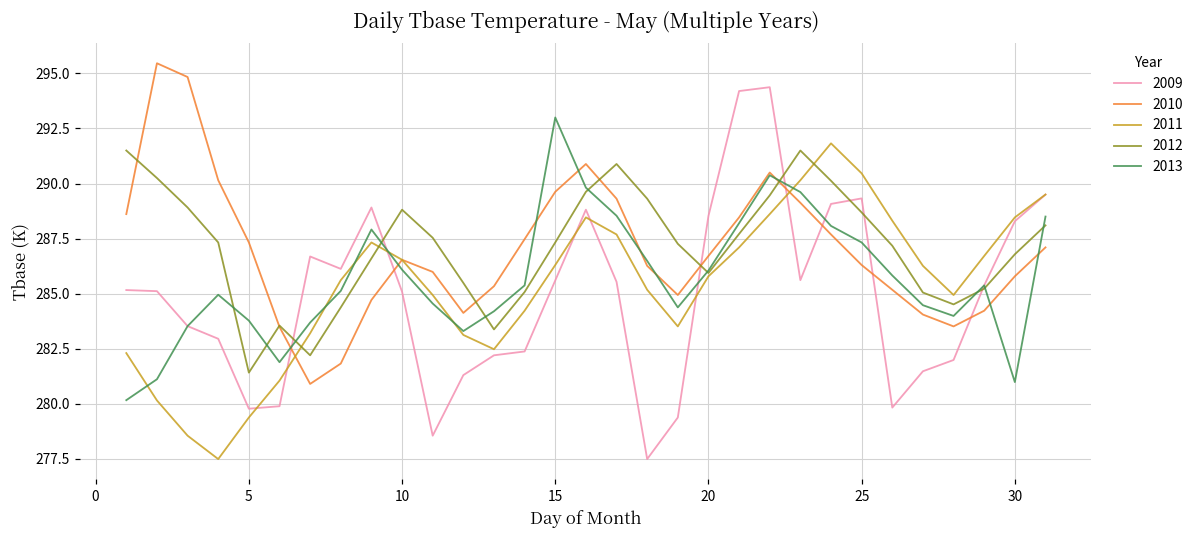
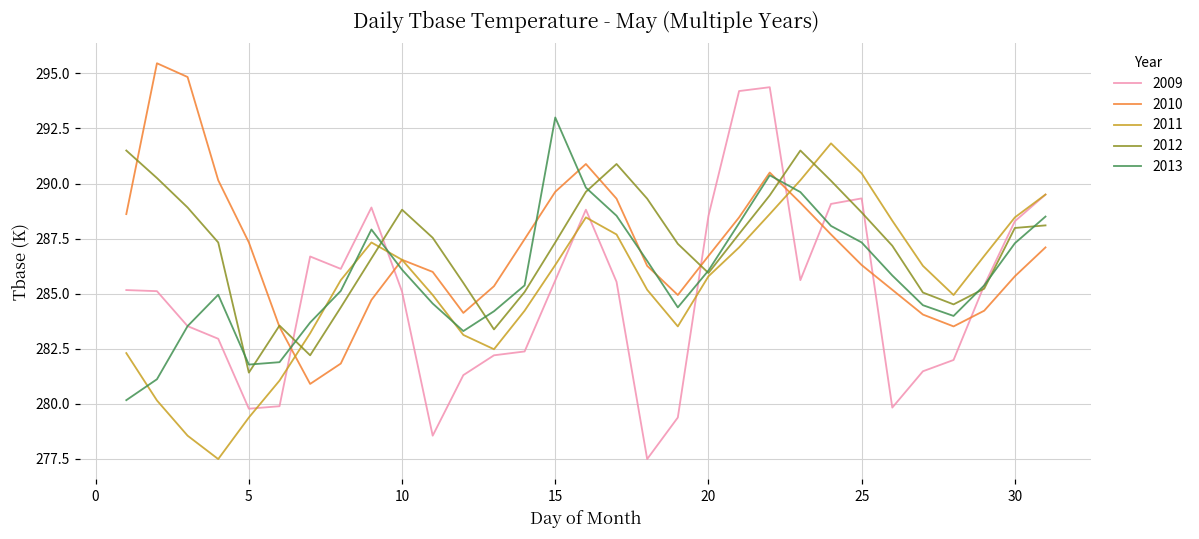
  {
    "2009": {
      "5": 279.8,
      "10": 285.1,
      "15": 285.6,
      "20": 288.5,
      "25": 289.3,
      "30": 288.3
    },
    "2012": {
      "5": 281.4,
      "10": 288.8,
      "15": 287.3,
      "25": 288.7,
-     "30": 286.8
+     "30": 288.0
    },
    "2013": {
-     "5": 283.8,
+     "5": 281.8,
      "10": 286.1,
      "15": 293.0,
      "25": 287.3,
-     "30": 281.0
+     "30": 287.3
    }
  }
